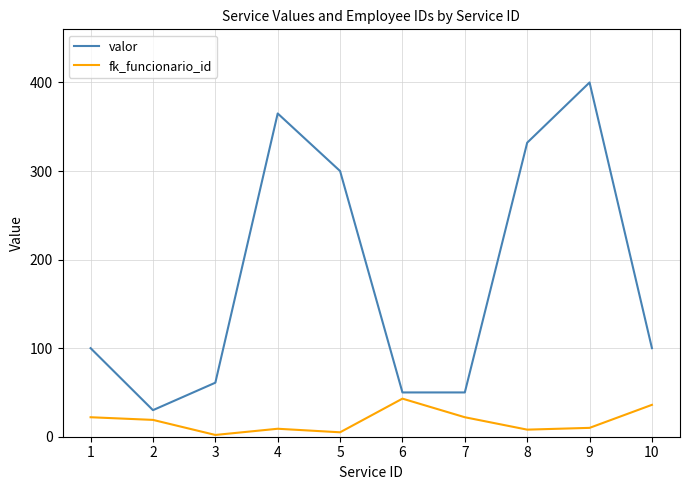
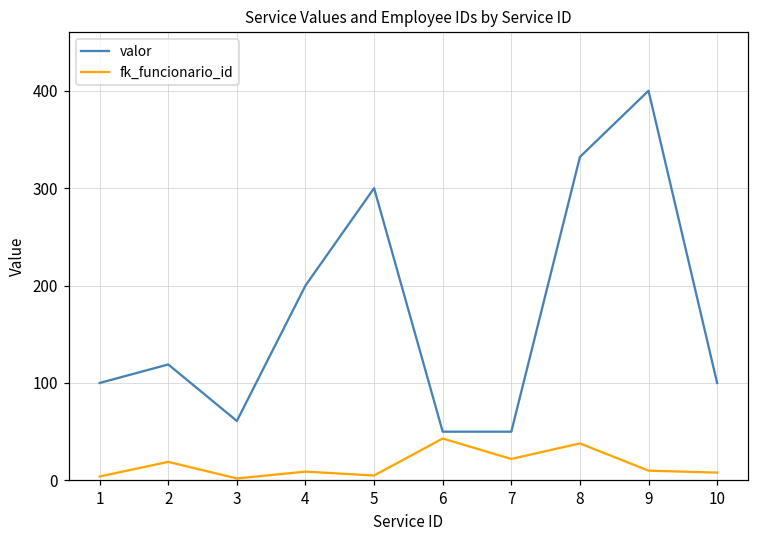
  {
    "valor": {
      "1": 100,
-     "2": 30,
+     "2": 120,
      "3": 60,
-     "4": 370,
+     "4": 200,
      "5": 300,
      "6": 50,
      "7": 50,
      "8": 330,
      "9": 400,
      "10": 100
    },
    "fk_funcionario_id": {
-     "1": 20,
+     "1": 0,
      "2": 20,
      "3": 0,
      "4": 10,
      "5": 10,
      "6": 40,
      "7": 20,
-     "8": 10,
+     "8": 40,
      "9": 10,
-     "10": 40
+     "10": 10
    }
  }
